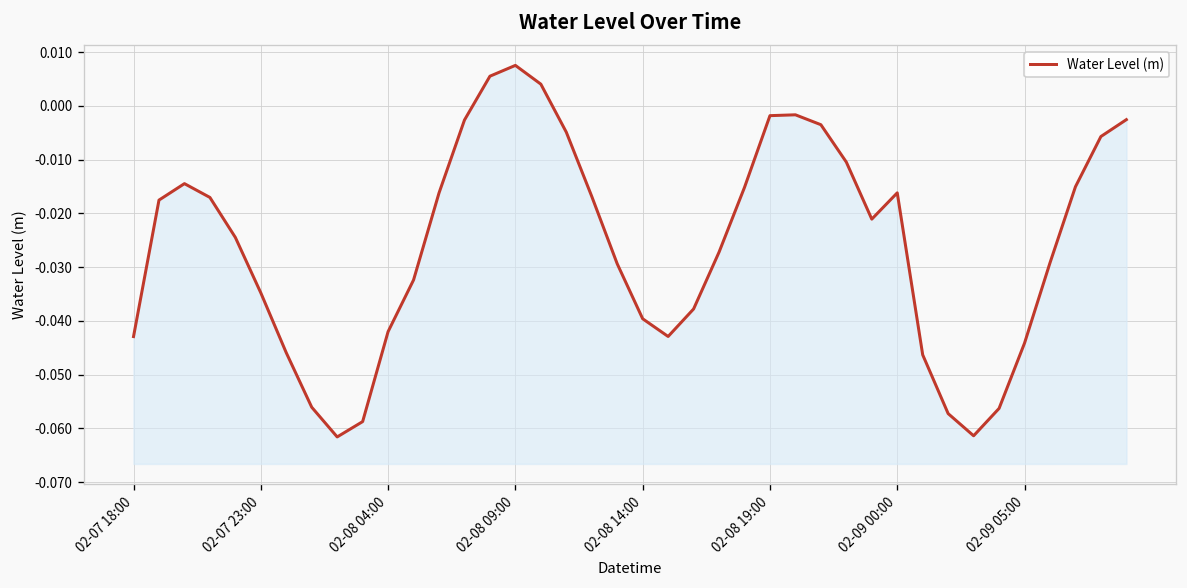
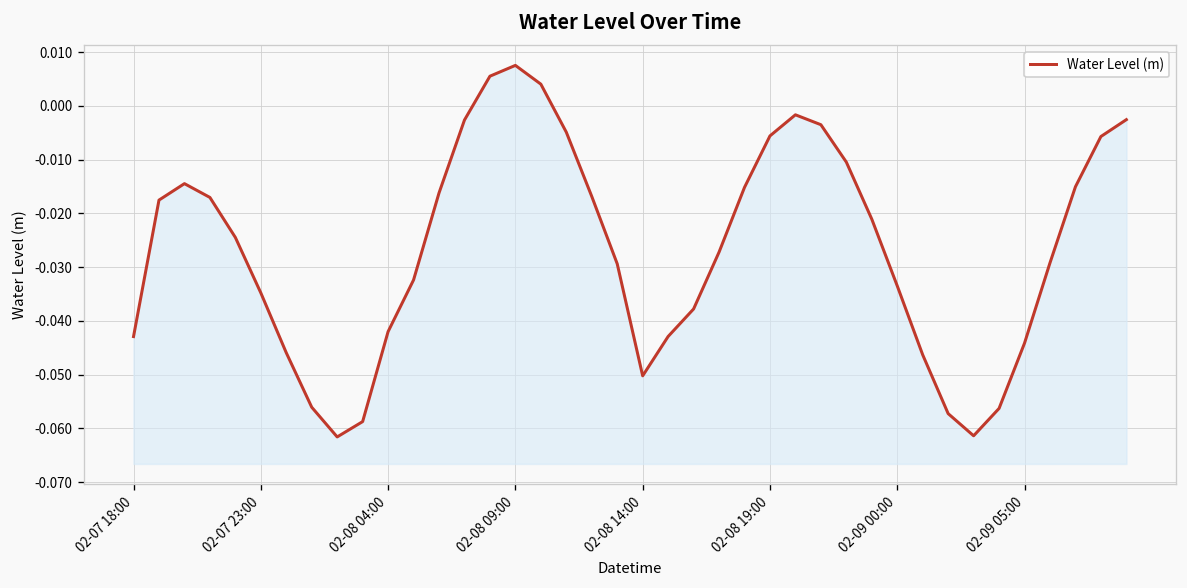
  {
    "02-07 18:00": -0.043,
    "02-07 23:00": -0.035,
    "02-08 04:00": -0.042,
    "02-08 09:00": 0.008,
-   "02-08 14:00": -0.040,
-   "02-08 19:00": -0.002,
-   "02-09 00:00": -0.016,
+   "02-08 14:00": -0.050,
+   "02-08 19:00": -0.006,
+   "02-09 00:00": -0.033,
    "02-09 05:00": -0.044
  }
